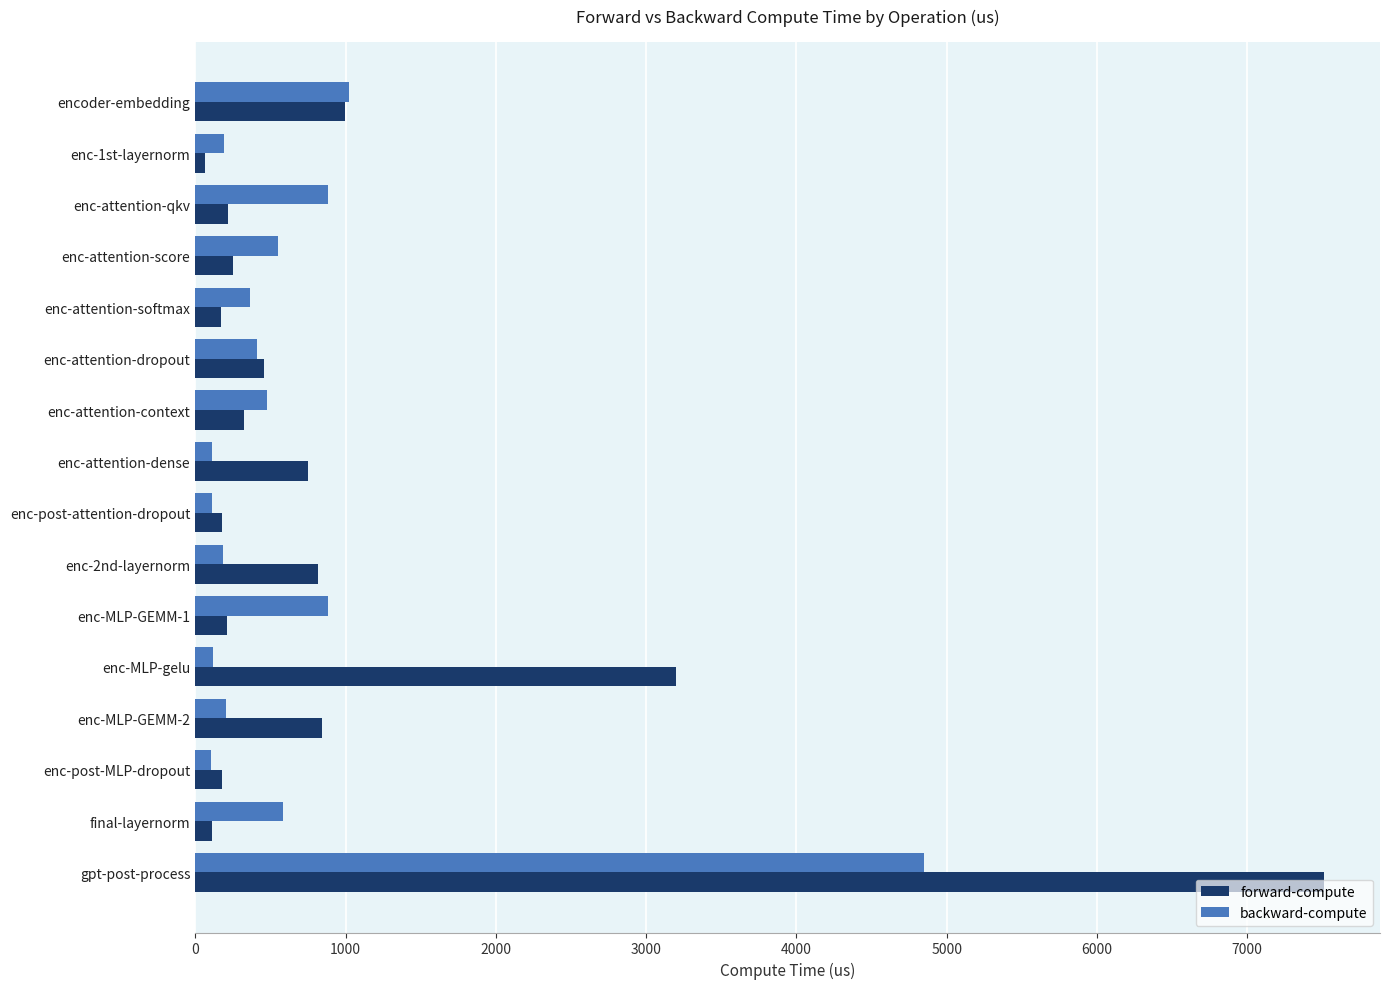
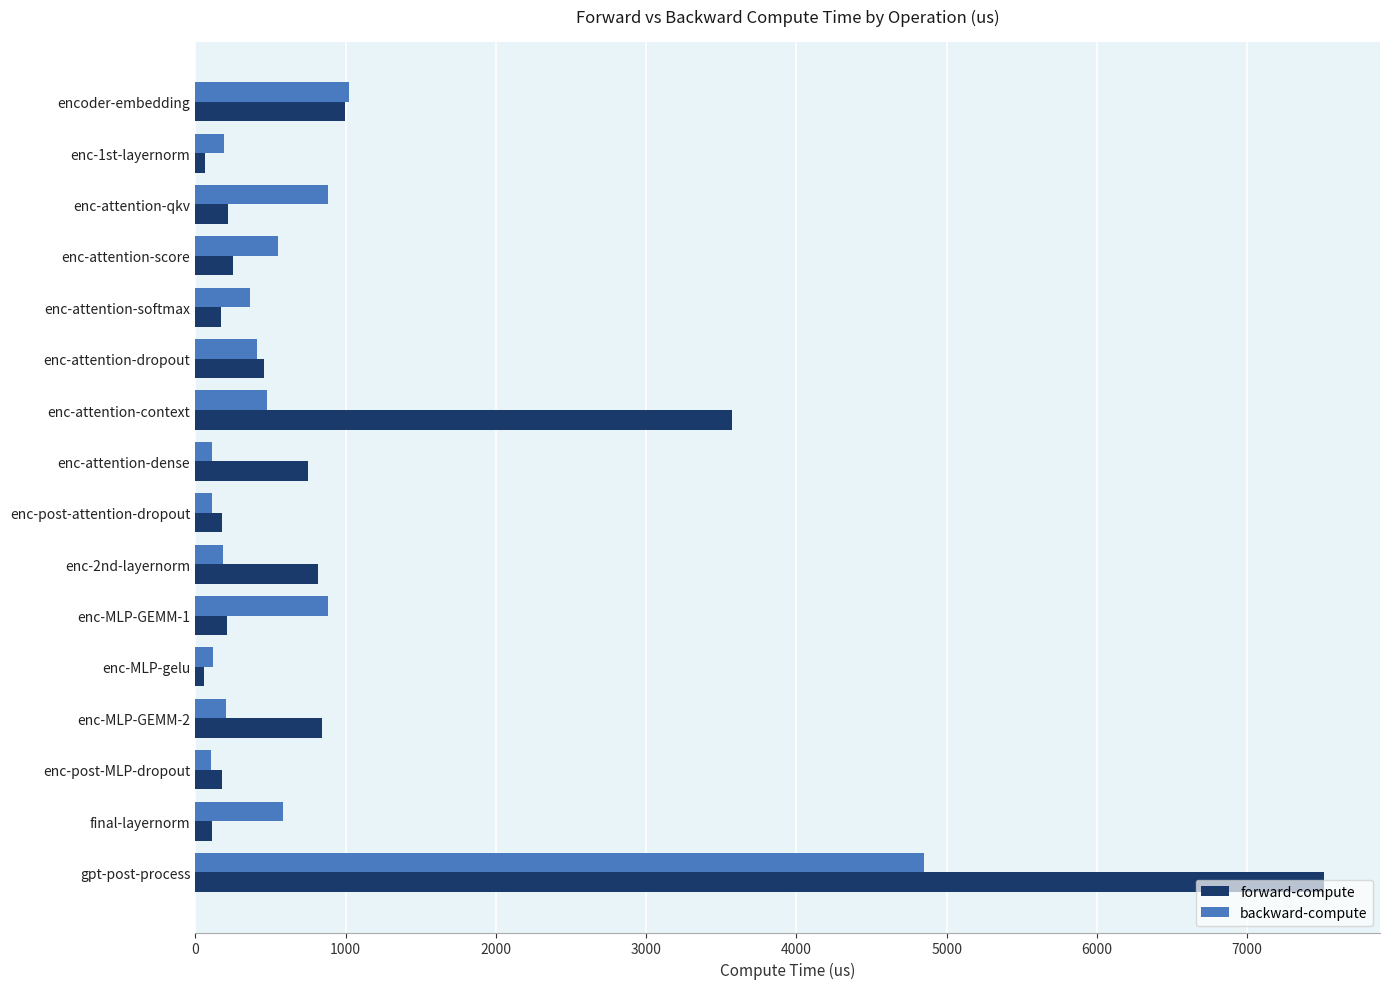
  {
    "forward-compute": {
      "encoder-embedding": 1000,
      "enc-1st-layernorm": 70,
      "enc-attention-qkv": 220,
      "enc-attention-score": 250,
      "enc-attention-softmax": 170,
      "enc-attention-dropout": 460,
-     "enc-attention-context": 320,
+     "enc-attention-context": 3570,
      "enc-attention-dense": 750,
      "enc-post-attention-dropout": 180,
      "enc-2nd-layernorm": 820,
      "enc-MLP-GEMM-1": 210,
-     "enc-MLP-gelu": 3200,
+     "enc-MLP-gelu": 60,
      "enc-MLP-GEMM-2": 840,
      "enc-post-MLP-dropout": 180,
      "final-layernorm": 110
    },
    "backward-compute": {
      "encoder-embedding": 1020,
      "enc-1st-layernorm": 190,
      "enc-attention-qkv": 880,
      "enc-attention-score": 550,
      "enc-attention-softmax": 370,
      "enc-attention-dropout": 410,
      "enc-attention-context": 480,
      "enc-attention-dense": 110,
      "enc-post-attention-dropout": 110,
      "enc-2nd-layernorm": 190,
      "enc-MLP-GEMM-1": 880,
      "enc-MLP-gelu": 120,
      "enc-MLP-GEMM-2": 200,
      "enc-post-MLP-dropout": 100,
      "final-layernorm": 590,
      "gpt-post-process": 4850
    }
  }
